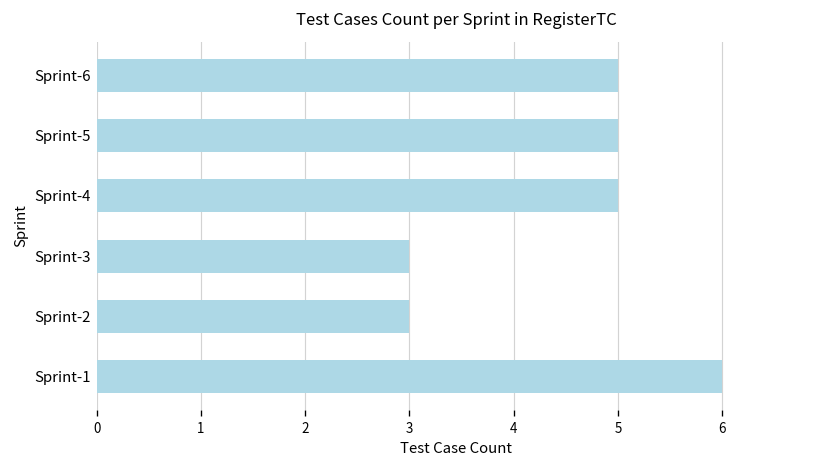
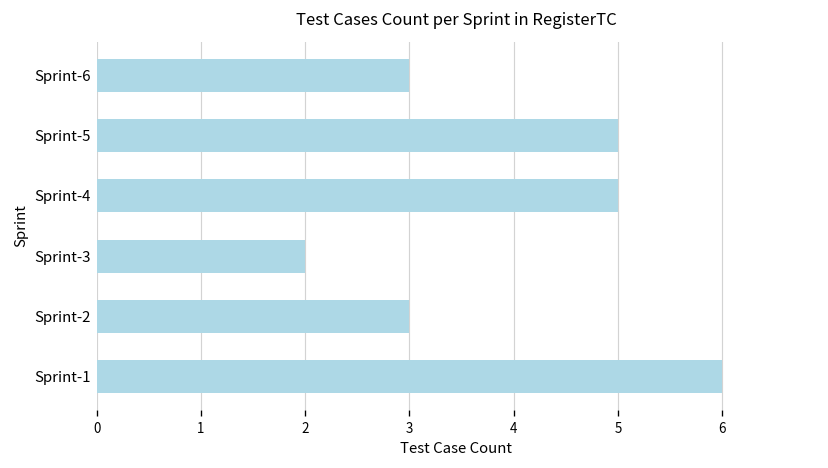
  {
-   "Sprint-6": 5,
+   "Sprint-6": 3,
    "Sprint-5": 5,
    "Sprint-4": 5,
-   "Sprint-3": 3,
+   "Sprint-3": 2,
    "Sprint-2": 3,
    "Sprint-1": 6
  }
